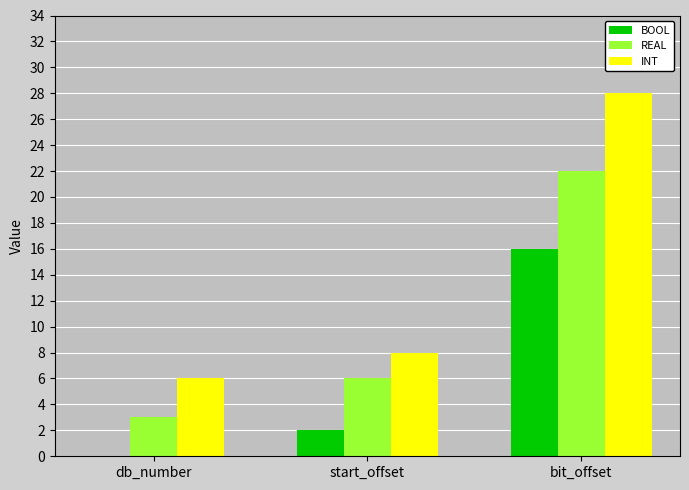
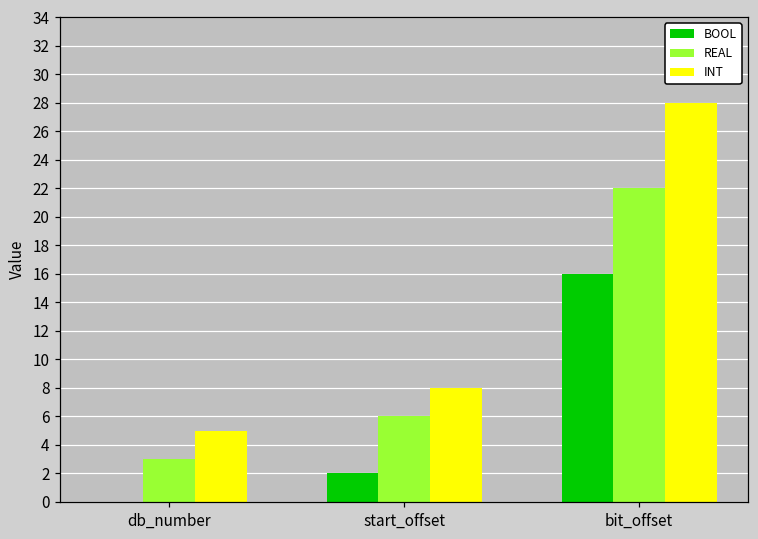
  {
    "BOOL": {
      "db_number": 0,
      "start_offset": 2,
      "bit_offset": 16
    },
    "REAL": {
      "db_number": 3,
      "start_offset": 6,
      "bit_offset": 22
    },
    "INT": {
-     "db_number": 6,
+     "db_number": 5,
      "start_offset": 8,
      "bit_offset": 28
    }
  }
